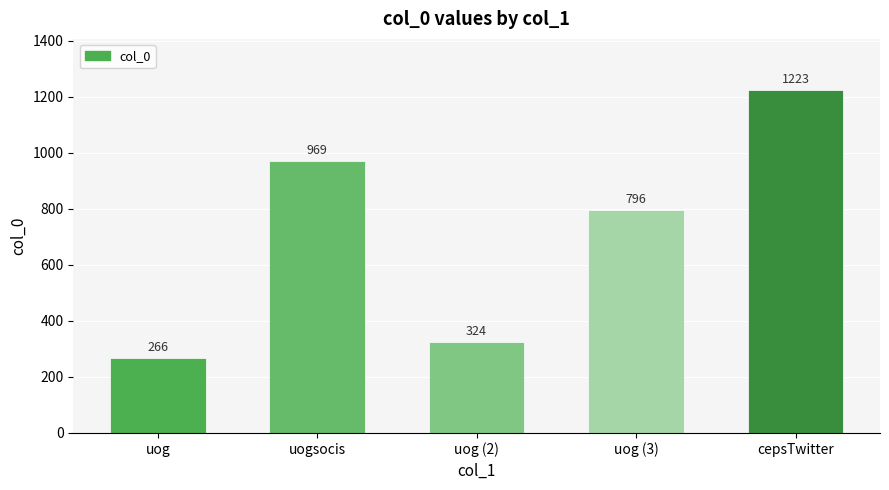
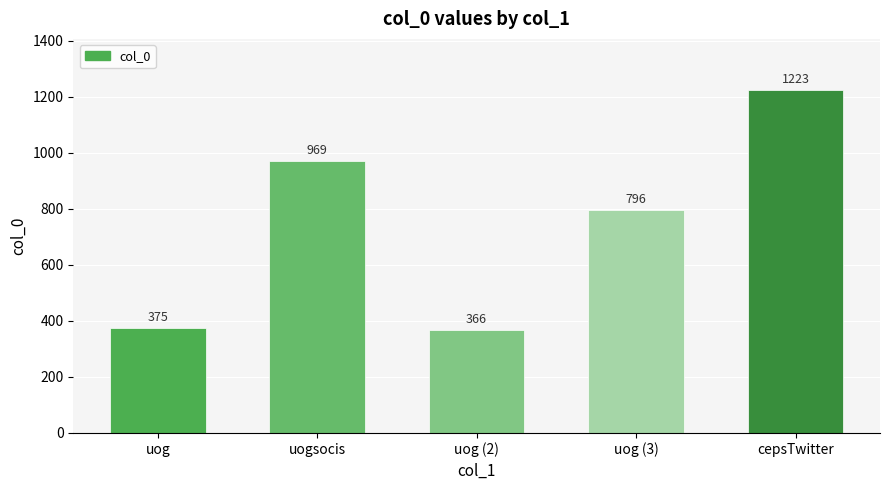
  {
-   "uog": 266,
+   "uog": 375,
    "uogsocis": 969,
-   "uog (2)": 324,
+   "uog (2)": 366,
    "uog (3)": 796,
    "cepsTwitter": 1223
  }
